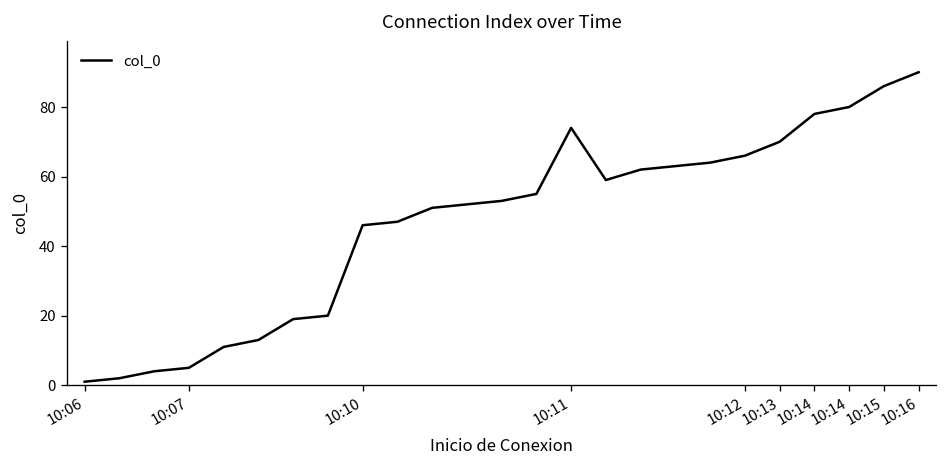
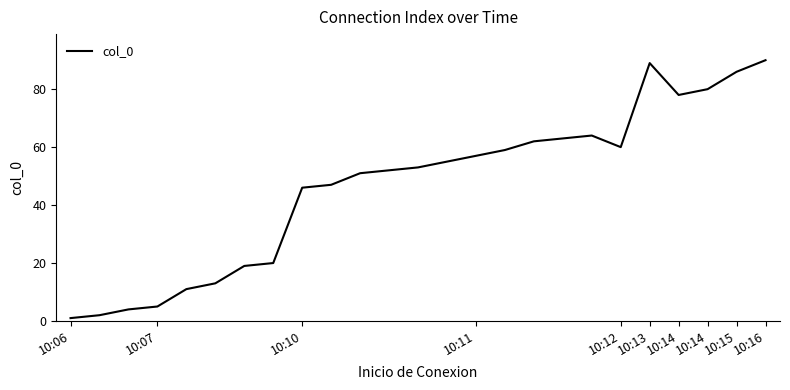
  {
    "10:06": 1,
    "10:07": 5,
    "10:10": 46,
-   "10:11": 74,
-   "10:12": 66,
-   "10:13": 70,
+   "10:11": 57,
+   "10:12": 60,
+   "10:13": 89,
    "10:15": 86,
    "10:16": 90
  }
